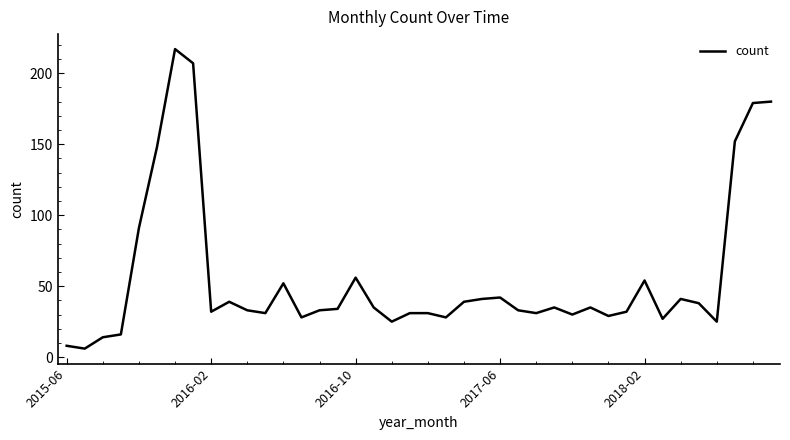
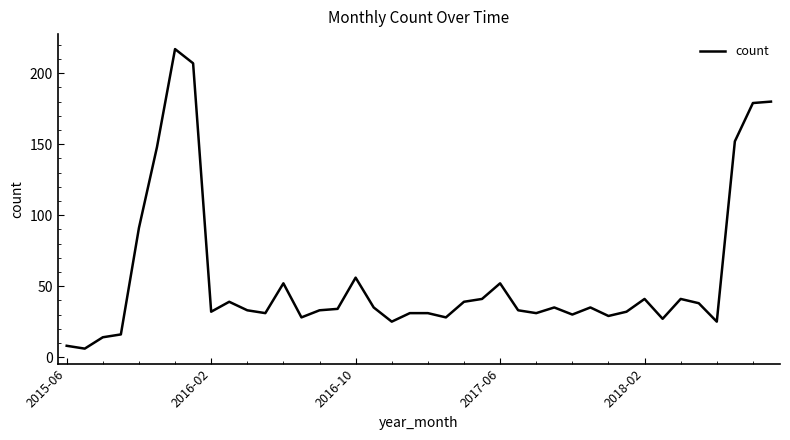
  {
    "2015-06": 8,
    "2016-02": 32,
    "2016-10": 56,
-   "2017-06": 42,
-   "2018-02": 54
+   "2017-06": 52,
+   "2018-02": 41
  }
